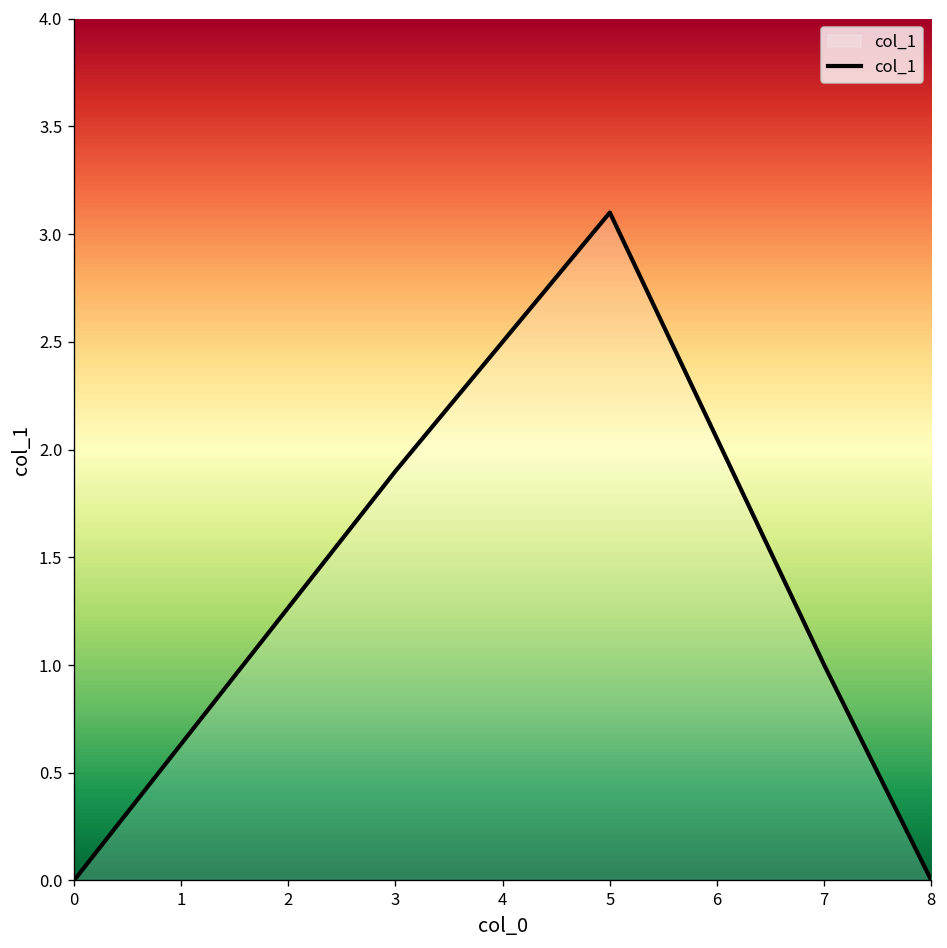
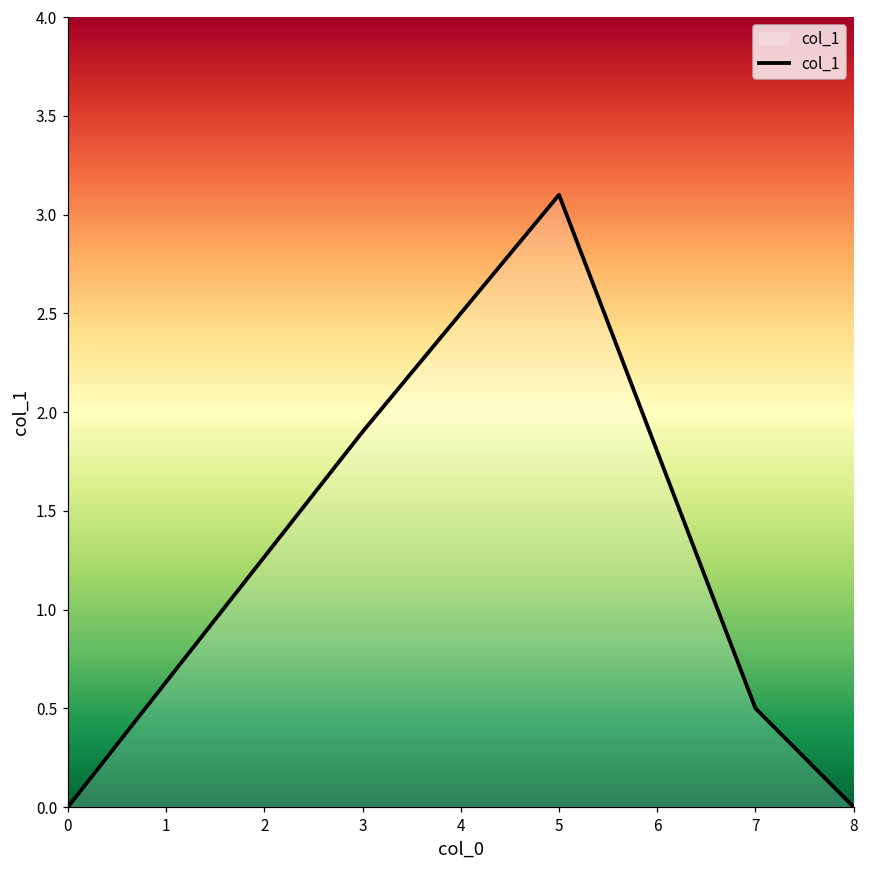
  {
    "0": 0.0,
    "3": 1.9,
    "5": 3.1,
-   "7": 1.0,
+   "7": 0.5,
    "8": 0.0
  }
